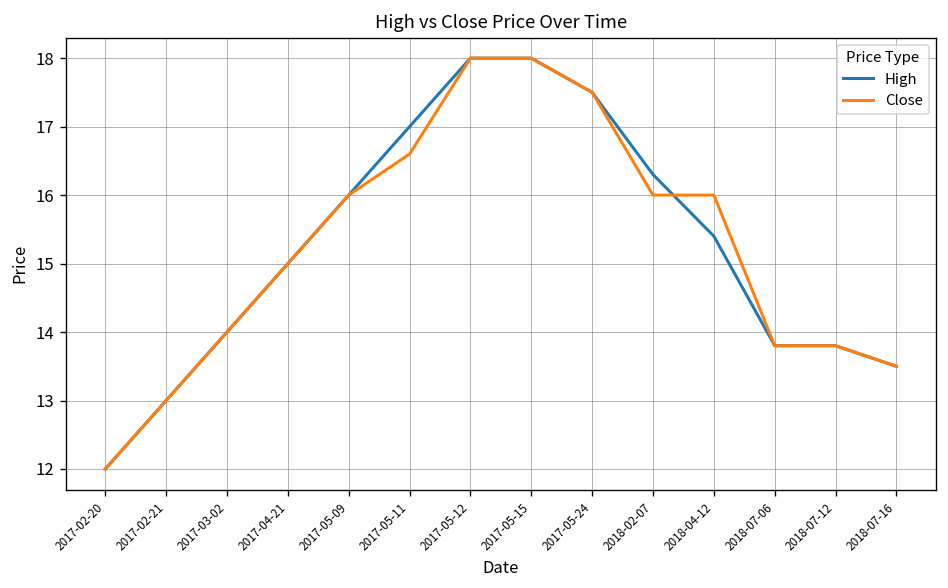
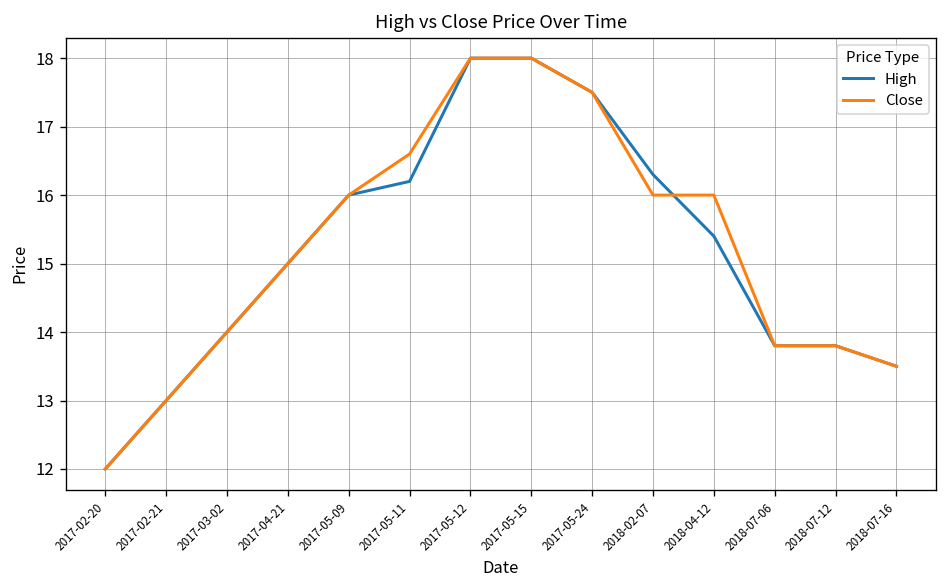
  {
    "High": {
-     "2017-05-11": 17.0,
+     "2017-05-11": 16.2,
      "2018-02-07": 16.3,
      "2018-04-12": 15.4
    },
    "Close": {
      "2017-05-11": 16.6,
      "2018-02-07": 16.0,
      "2018-04-12": 16.0
    }
  }
